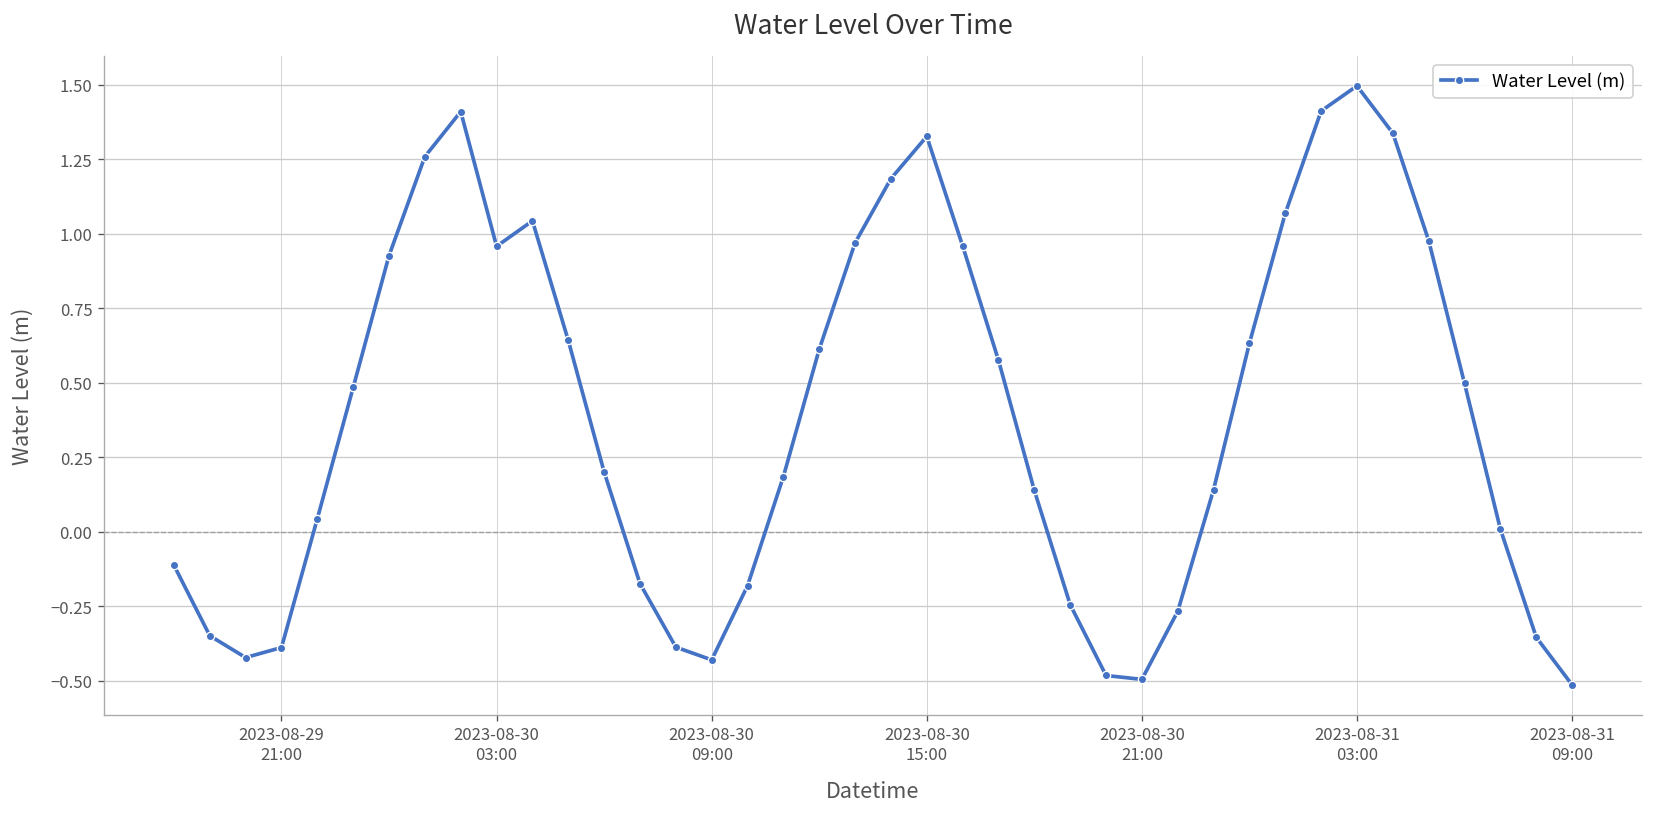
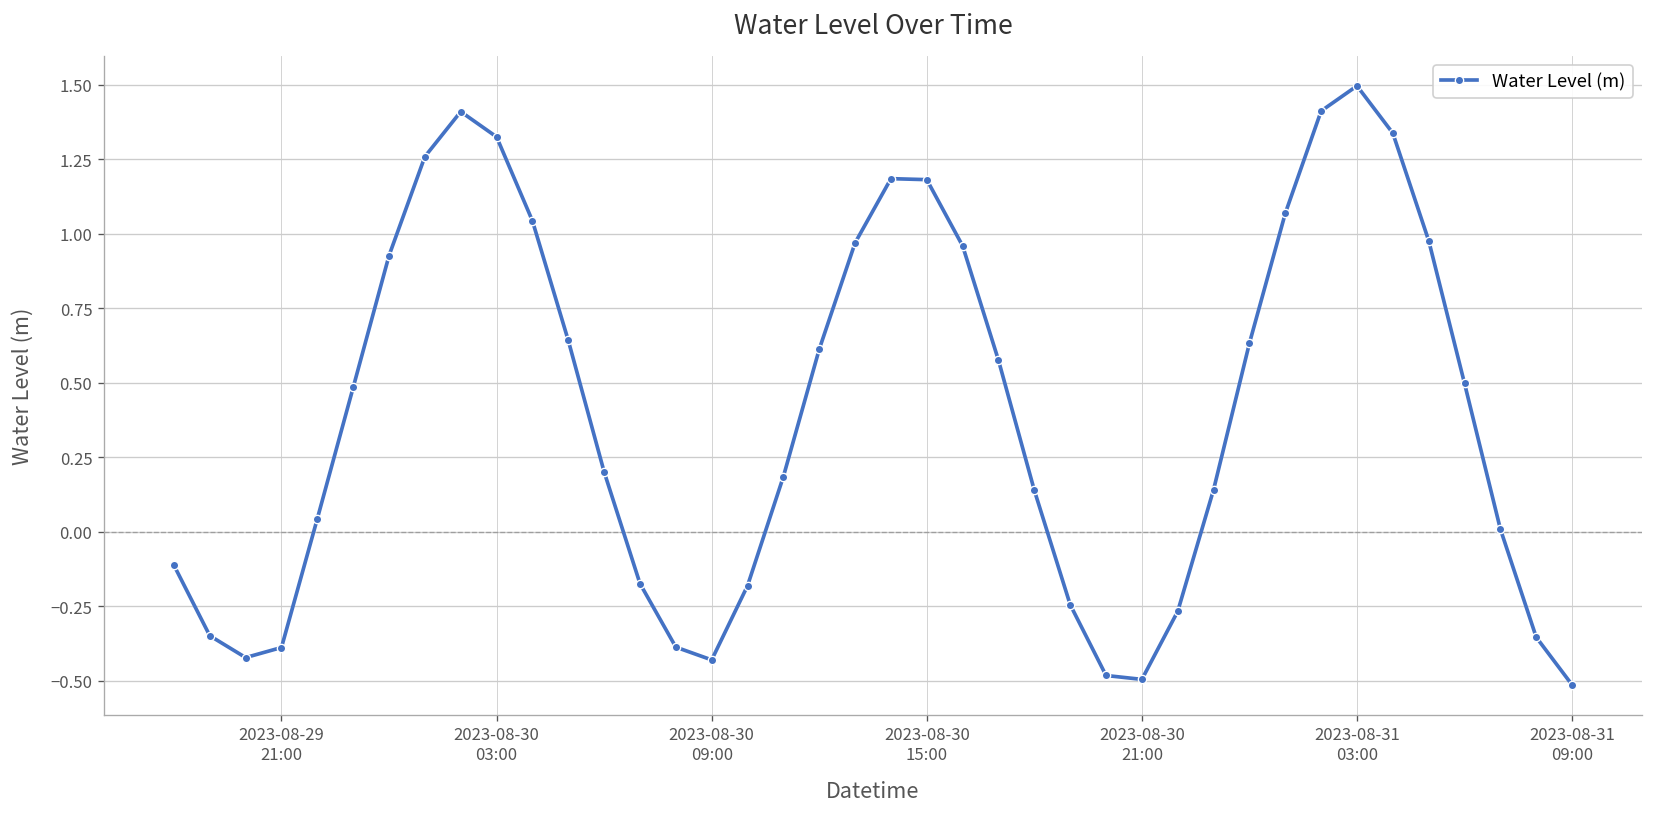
  {
    "2023-08-29 21:00": -0.39,
-   "2023-08-30 03:00": 0.96,
+   "2023-08-30 03:00": 1.33,
    "2023-08-30 09:00": -0.43,
-   "2023-08-30 15:00": 1.33,
+   "2023-08-30 15:00": 1.18,
    "2023-08-30 21:00": -0.49,
    "2023-08-31 03:00": 1.50,
    "2023-08-31 09:00": -0.51
  }
